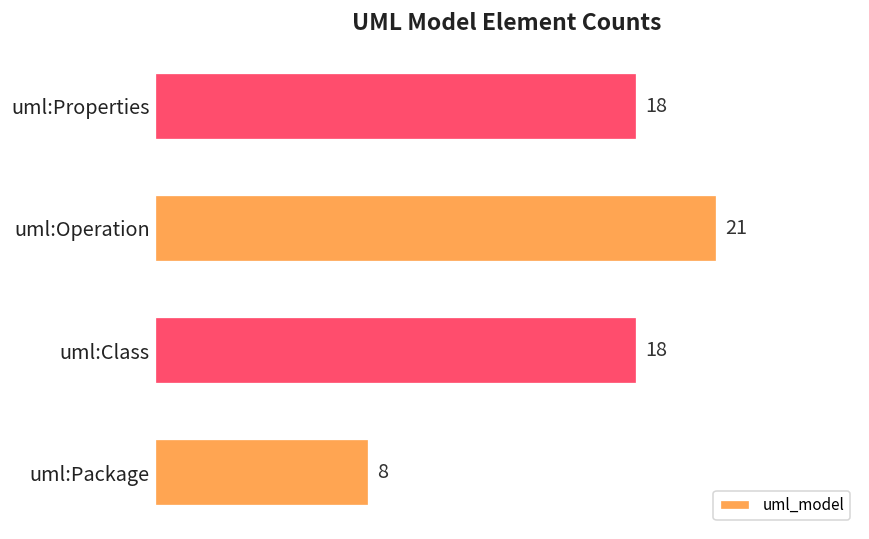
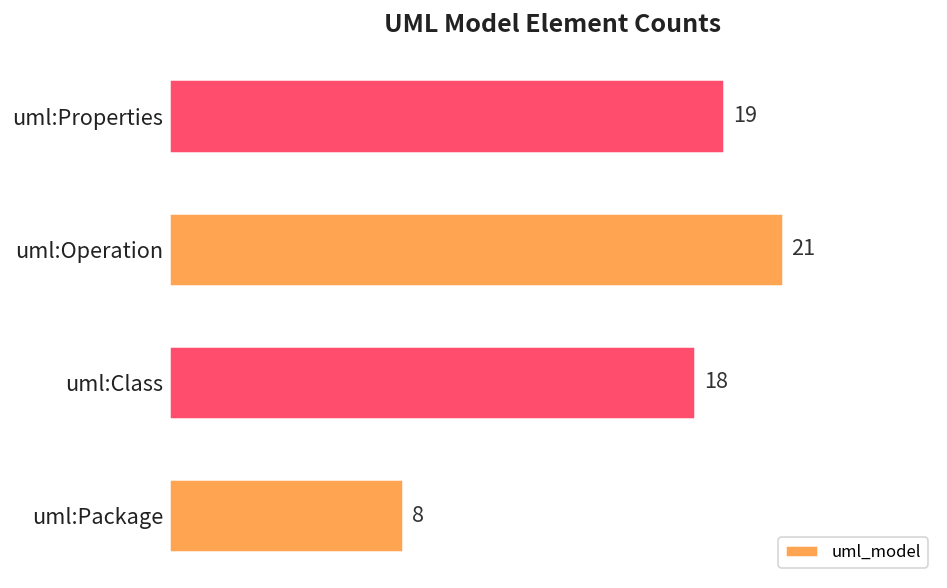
  {
-   "uml:Properties": 18,
+   "uml:Properties": 19,
    "uml:Operation": 21,
    "uml:Class": 18,
    "uml:Package": 8
  }
